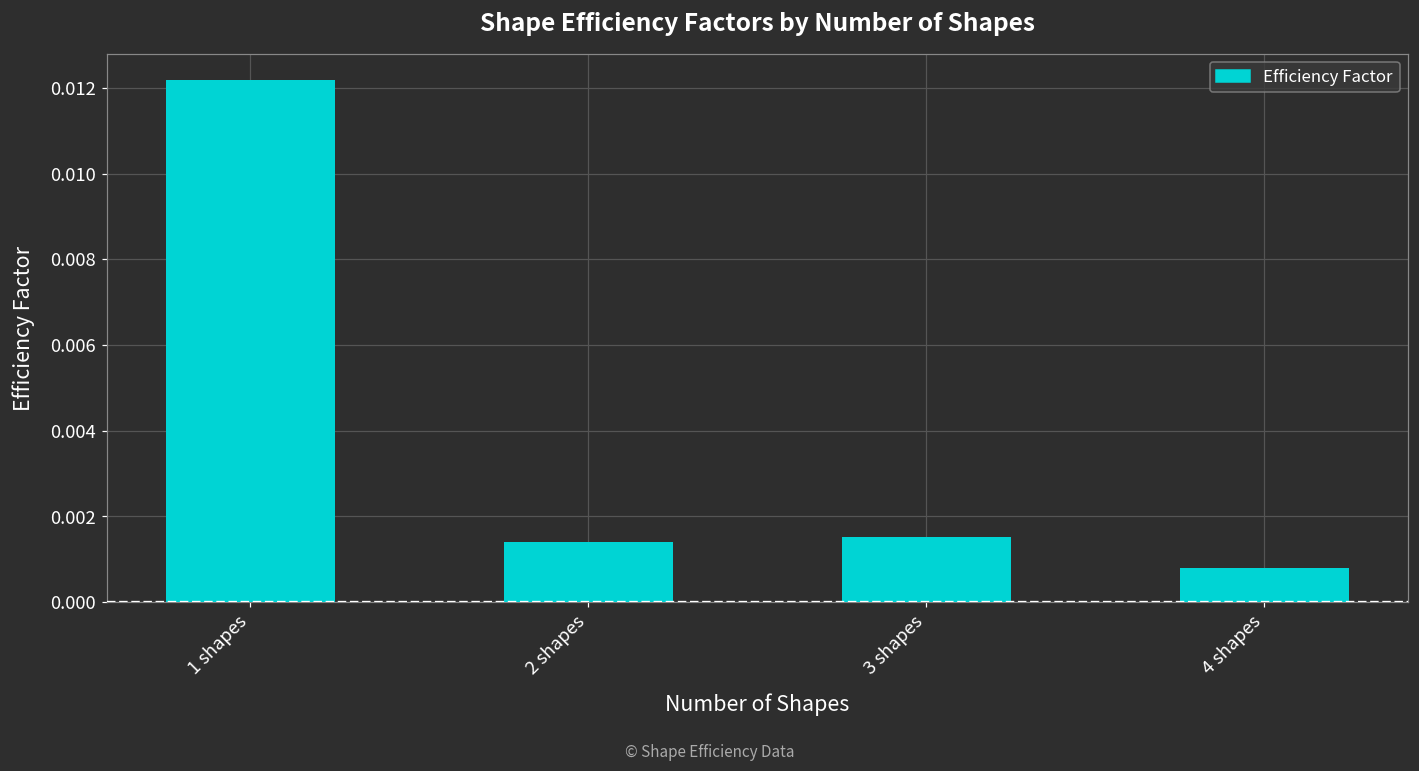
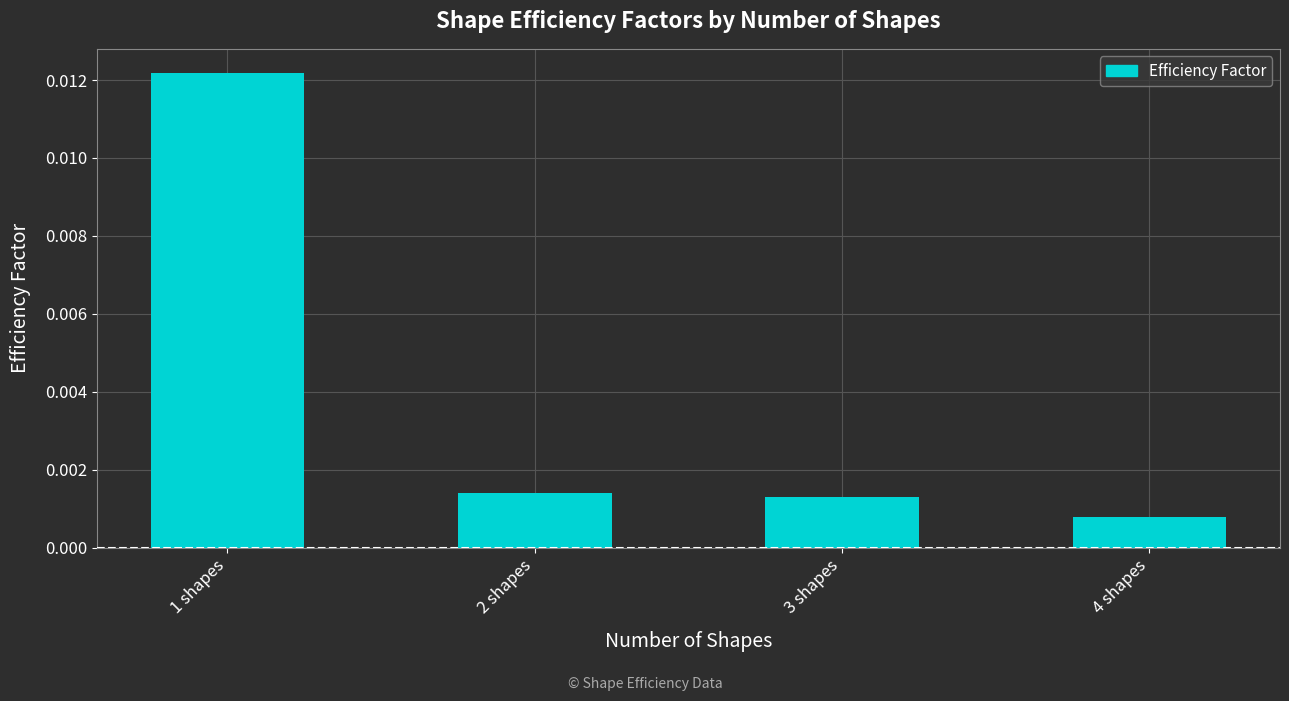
  {
    "1 shapes": 0.0122,
    "2 shapes": 0.0014,
-   "3 shapes": 0.0015,
+   "3 shapes": 0.0013,
    "4 shapes": 0.0008
  }
